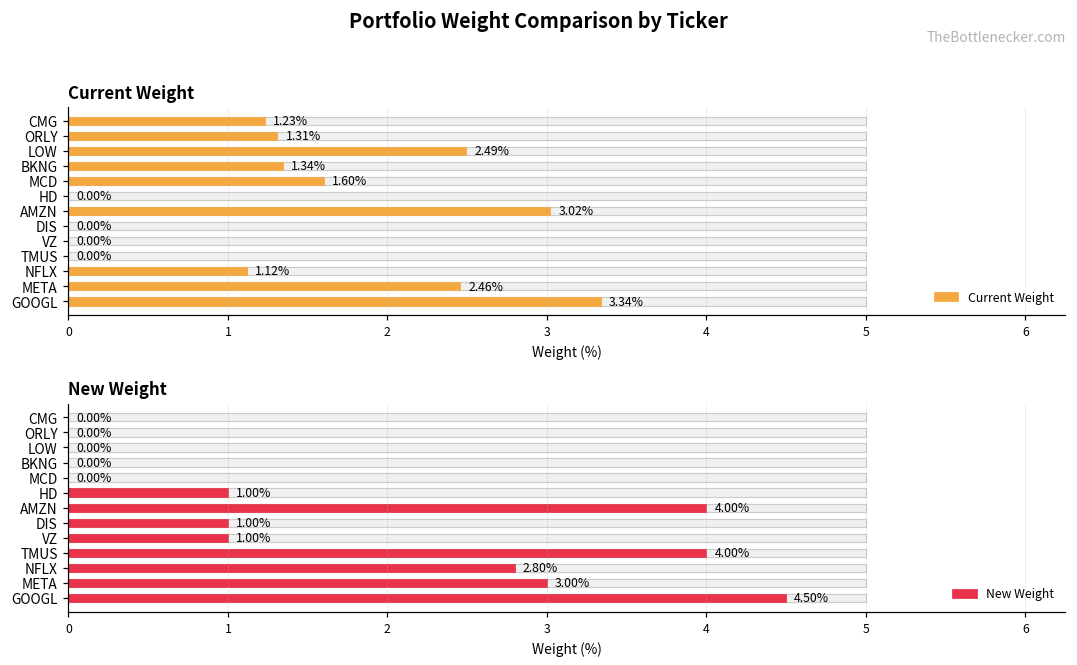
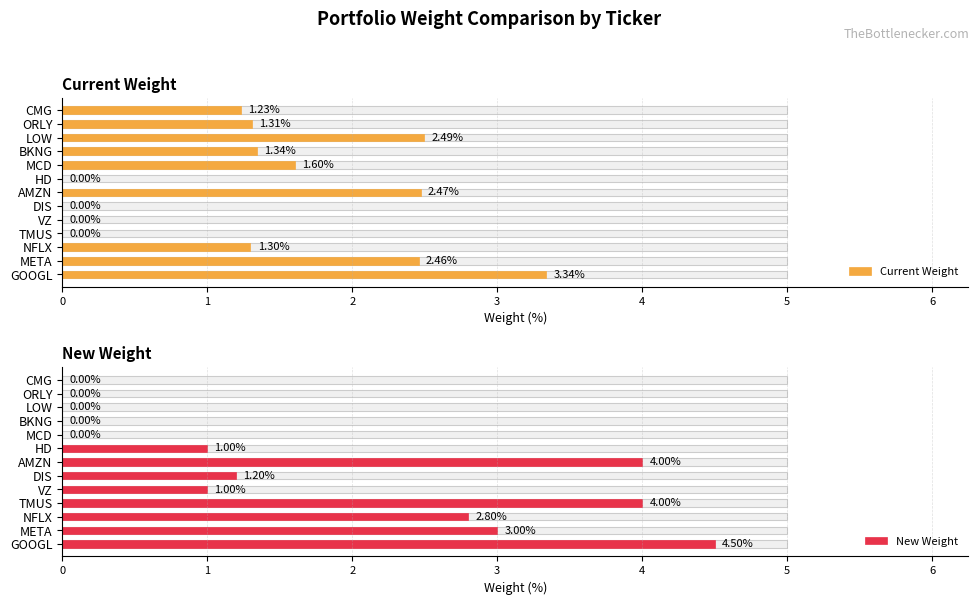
  {
    "Current Weight": {
      "Current Weight": {
        "HD": "0.00%",
-       "AMZN": "3.02%",
+       "AMZN": "2.47%",
        "DIS": "0.00%",
        "VZ": "0.00%",
        "TMUS": "0.00%",
-       "NFLX": "1.12%"
+       "NFLX": "1.30%"
      }
    },
    "New Weight": {
      "New Weight": {
        "CMG": "0.00%",
        "ORLY": "0.00%",
        "LOW": "0.00%",
        "BKNG": "0.00%",
        "MCD": "0.00%",
-       "DIS": "1.00%"
+       "DIS": "1.20%"
      }
    }
  }
